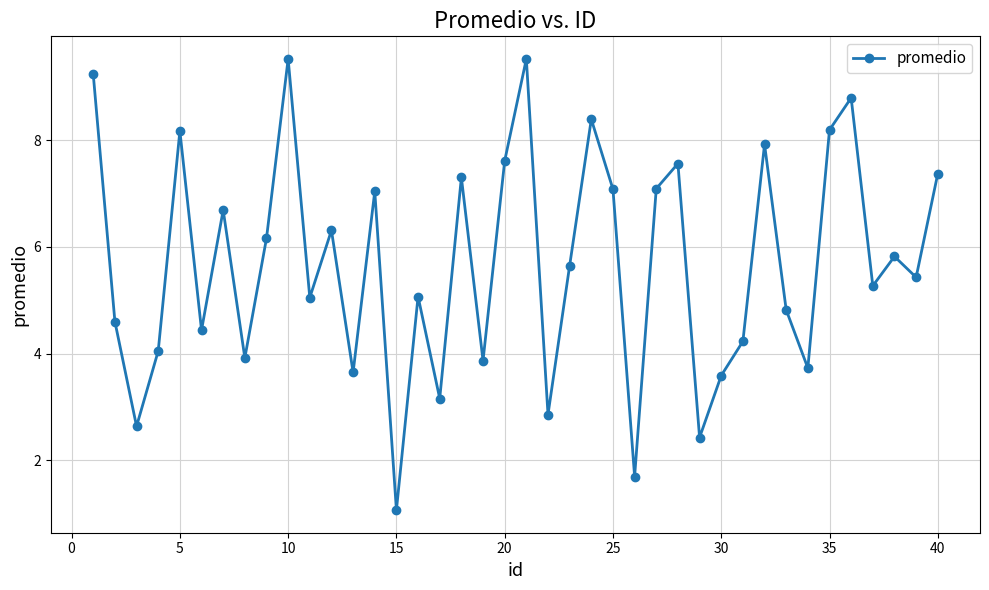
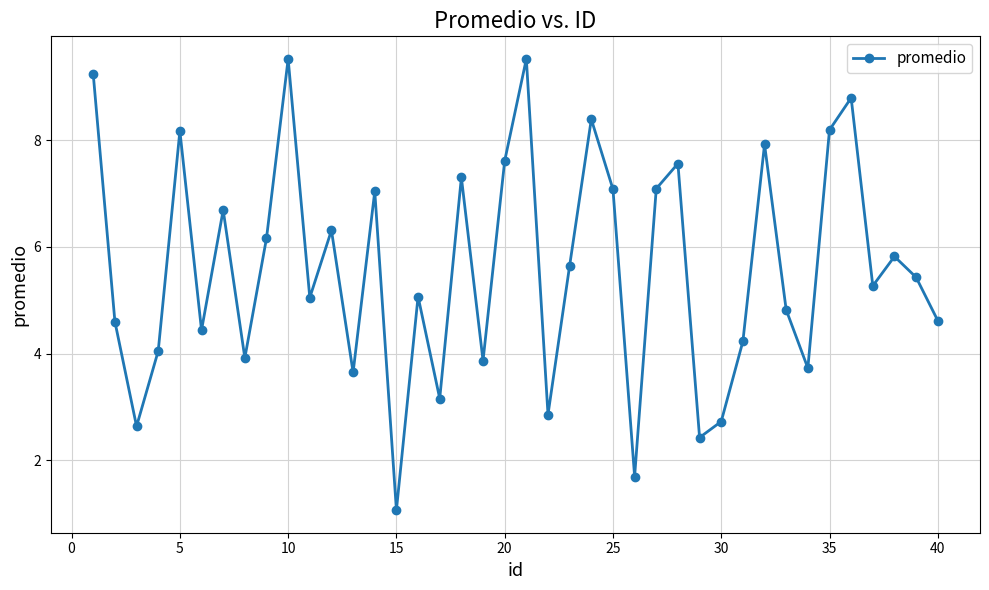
  {
    "5": 8.2,
    "10": 9.5,
    "15": 1.1,
    "20": 7.6,
    "25": 7.1,
-   "30": 3.6,
+   "30": 2.7,
    "35": 8.2,
-   "40": 7.4
+   "40": 4.6
  }
